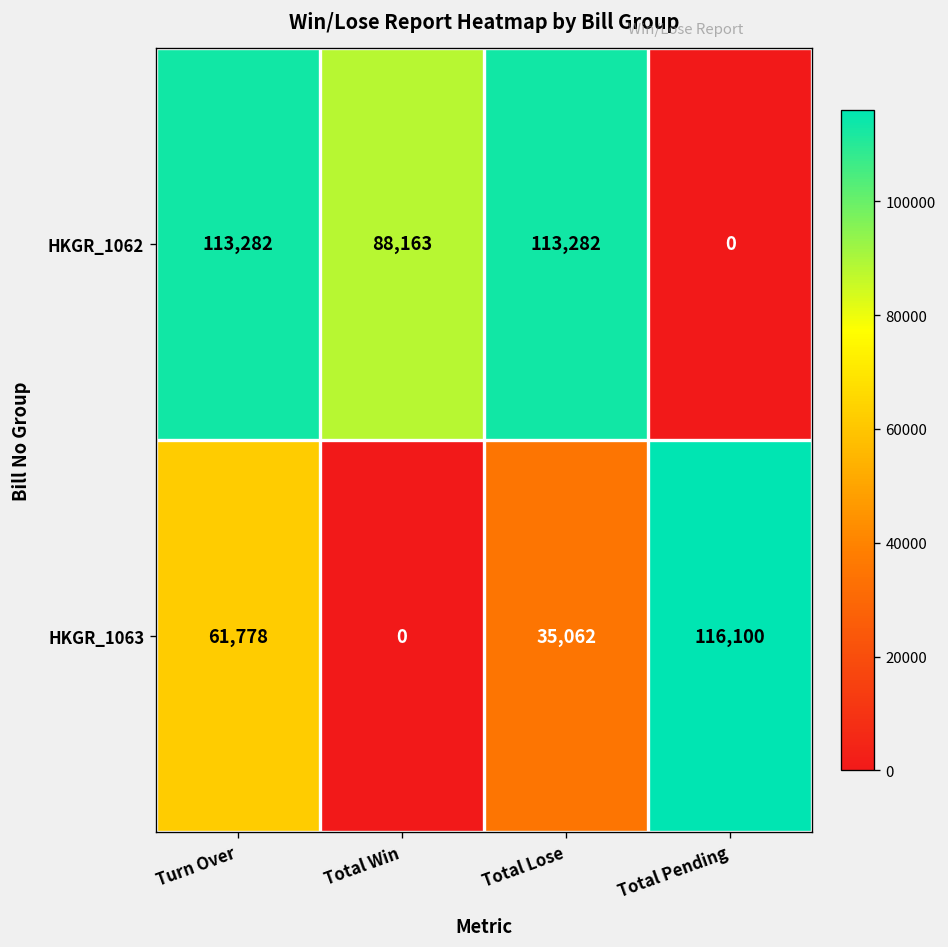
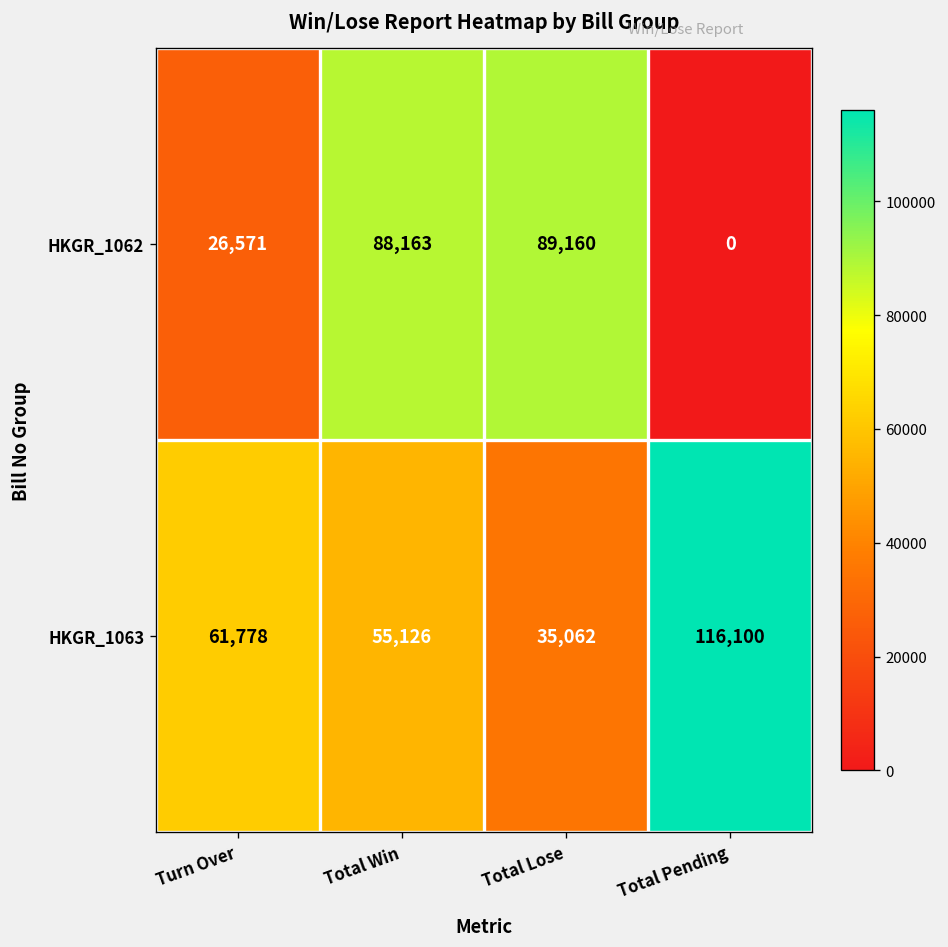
  {
    "HKGR_1062": {
-     "Turn Over": "113,282",
+     "Turn Over": "26,571",
      "Total Win": "88,163",
-     "Total Lose": "113,282",
+     "Total Lose": "89,160",
      "Total Pending": "0"
    },
    "HKGR_1063": {
      "Turn Over": "61,778",
-     "Total Win": "0",
+     "Total Win": "55,126",
      "Total Lose": "35,062",
      "Total Pending": "116,100"
    }
  }
